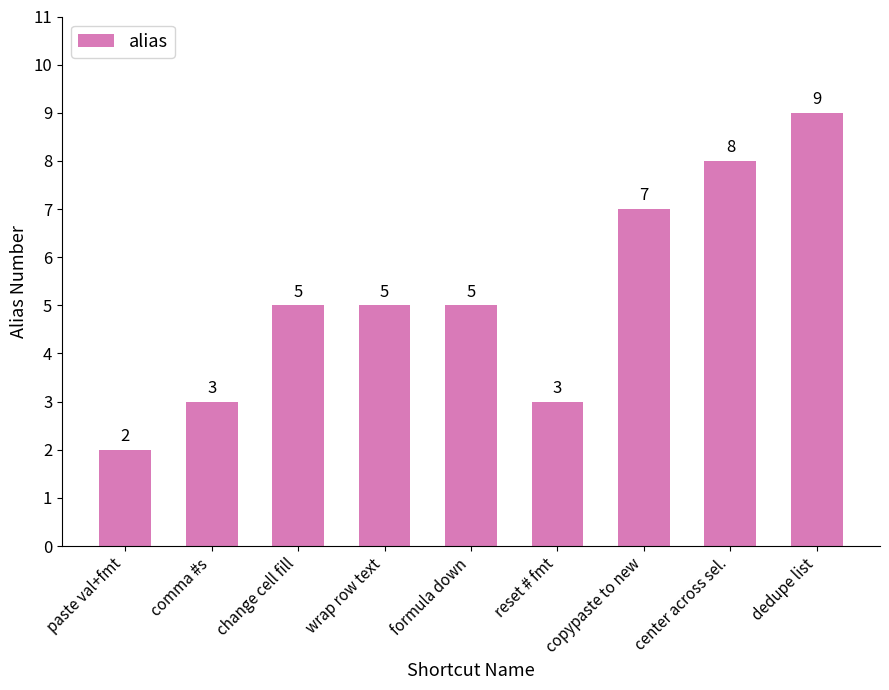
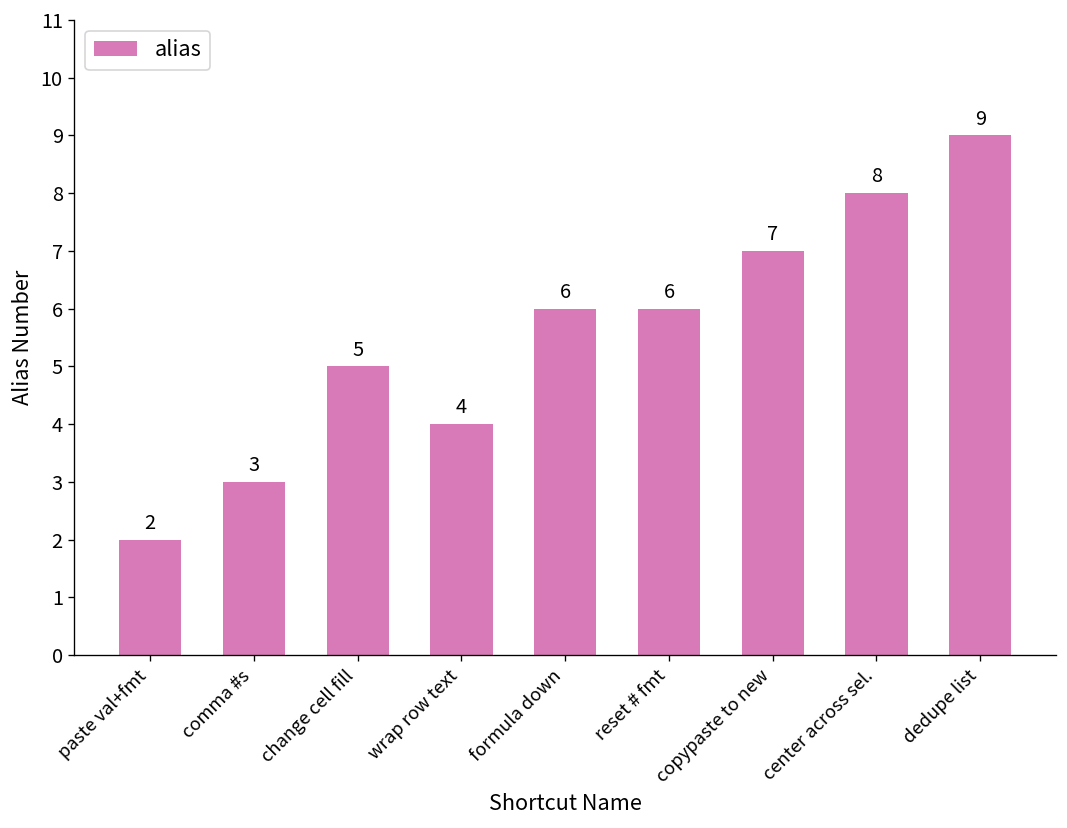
  {
    "paste val+fmt": 2,
    "comma #s": 3,
    "change cell fill": 5,
-   "wrap row text": 5,
-   "formula down": 5,
-   "reset # fmt": 3,
+   "wrap row text": 4,
+   "formula down": 6,
+   "reset # fmt": 6,
    "copypaste to new": 7,
    "center across sel.": 8,
    "dedupe list": 9
  }
